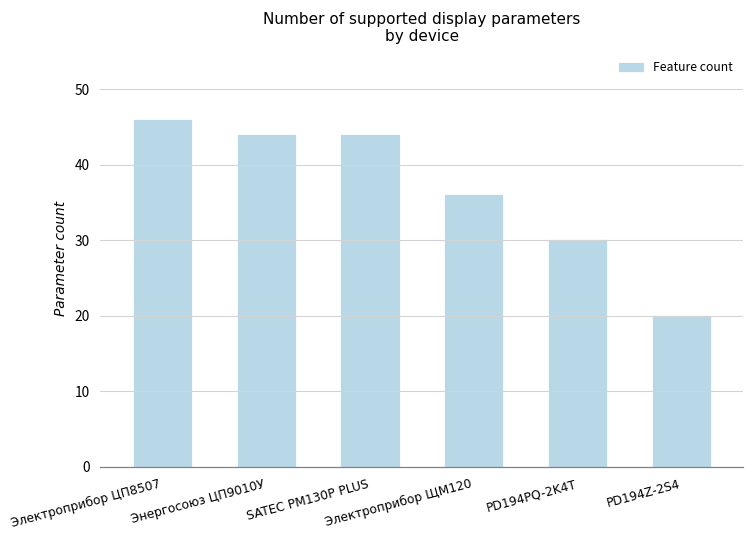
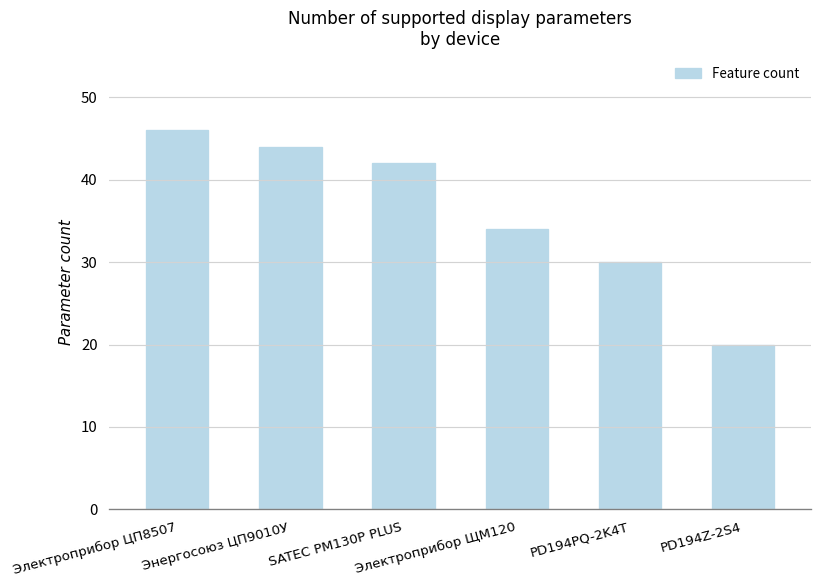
  {
    "Электроприбор ЦП8507": 46,
    "Энергосоюз ЦП9010У": 44,
-   "SATEC PM130P PLUS": 44,
-   "Электроприбор ЩМ120": 36,
+   "SATEC PM130P PLUS": 42,
+   "Электроприбор ЩМ120": 34,
    "PD194PQ-2K4T": 30,
    "PD194Z-2S4": 20
  }
